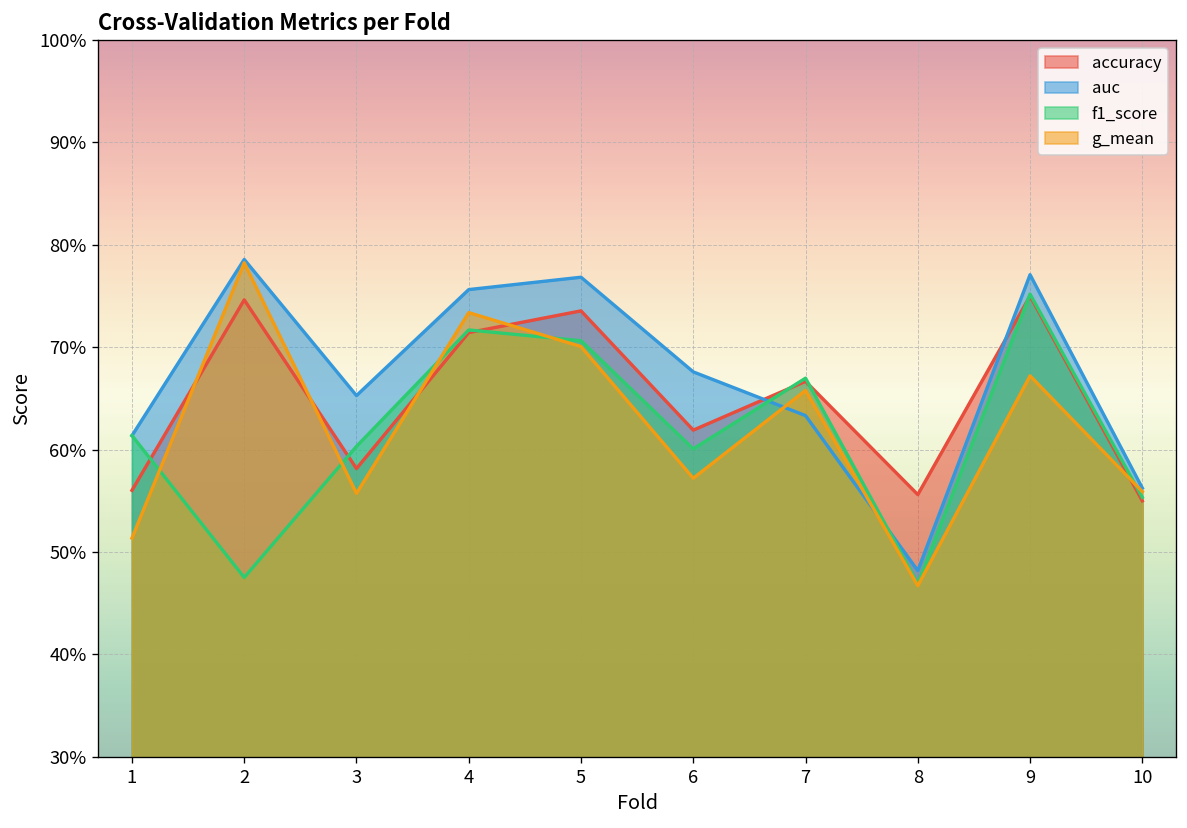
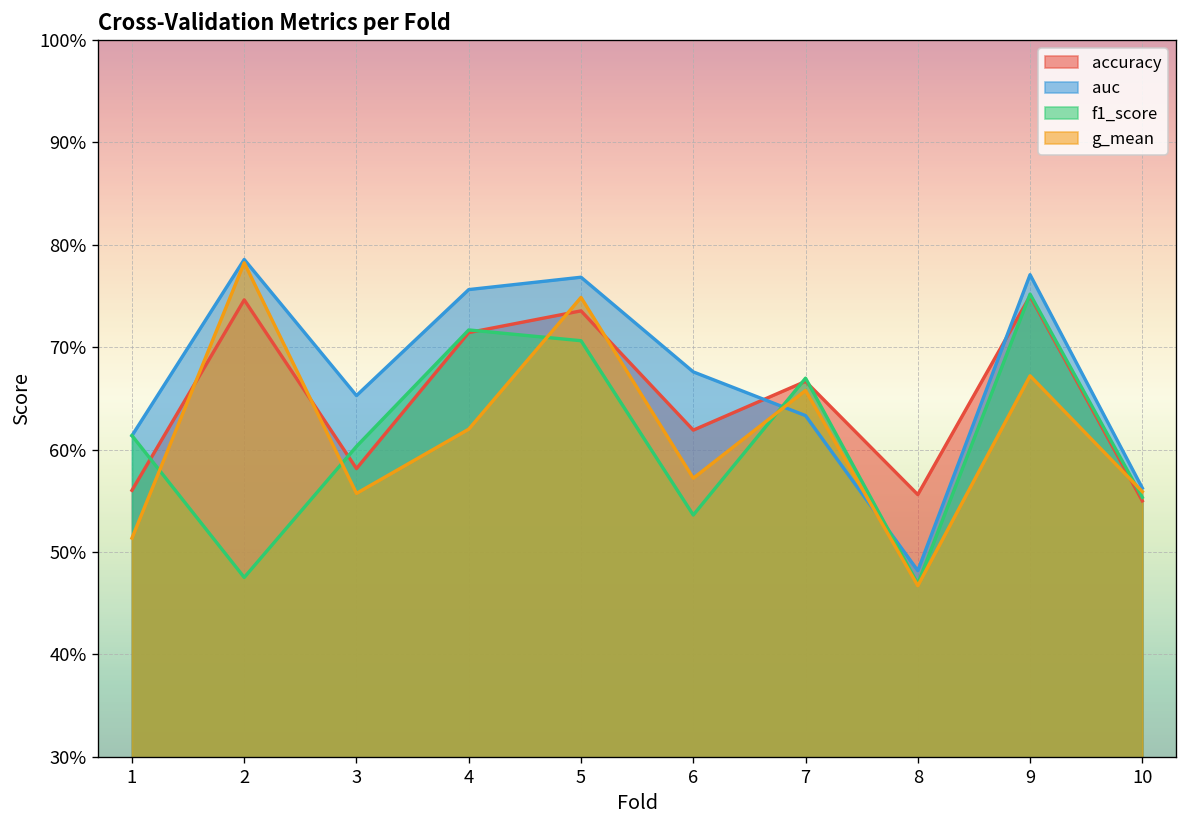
  {
    "accuracy": {
      "1": "56%",
      "2": "75%",
      "3": "58%",
      "5": "74%",
      "6": "62%",
      "7": "67%",
      "8": "56%",
      "10": "55%"
    },
    "auc": {
      "2": "79%",
      "3": "65%",
      "4": "76%",
      "5": "77%",
      "6": "68%",
      "7": "63%",
      "8": "48%",
      "9": "77%",
      "10": "56%"
    },
    "f1_score": {
      "2": "48%",
      "3": "60%",
      "5": "71%",
-     "6": "60%",
+     "6": "54%",
      "7": "67%",
      "10": "55%"
    },
    "g_mean": {
      "1": "51%",
      "2": "78%",
      "3": "56%",
-     "4": "73%",
-     "5": "70%",
+     "4": "62%",
+     "5": "75%",
      "6": "57%",
      "7": "66%",
      "9": "67%",
      "10": "56%"
    }
  }
